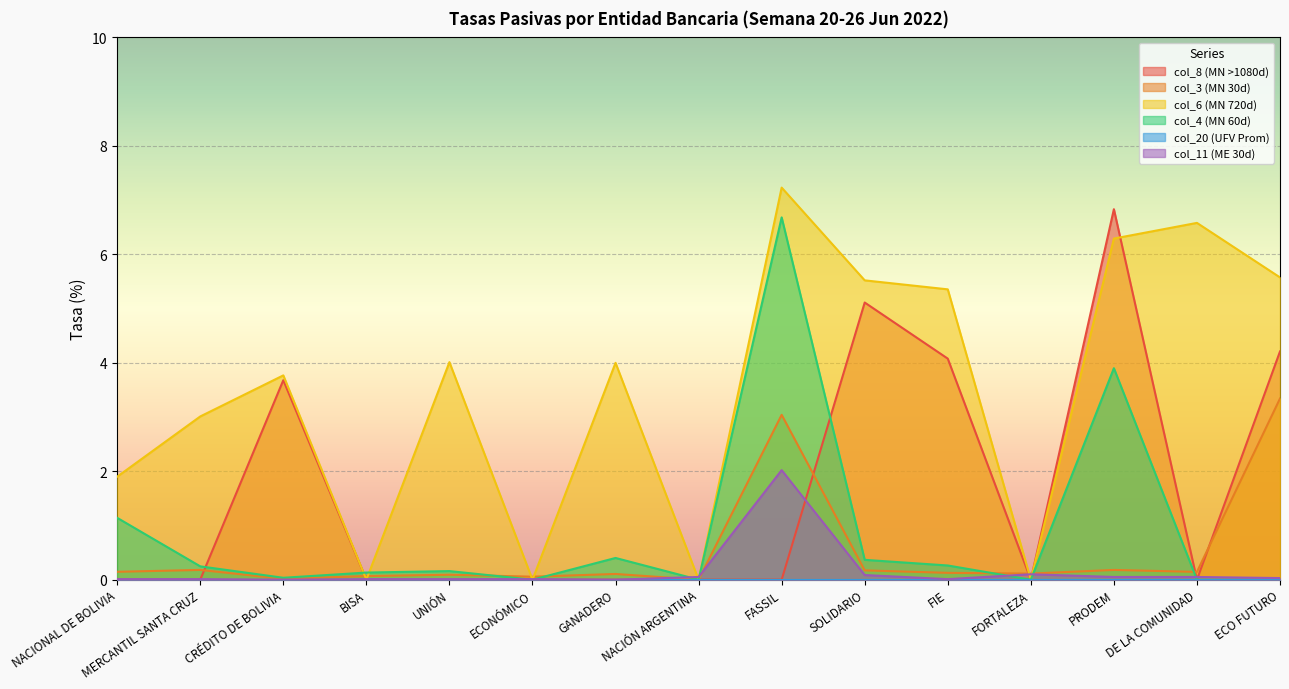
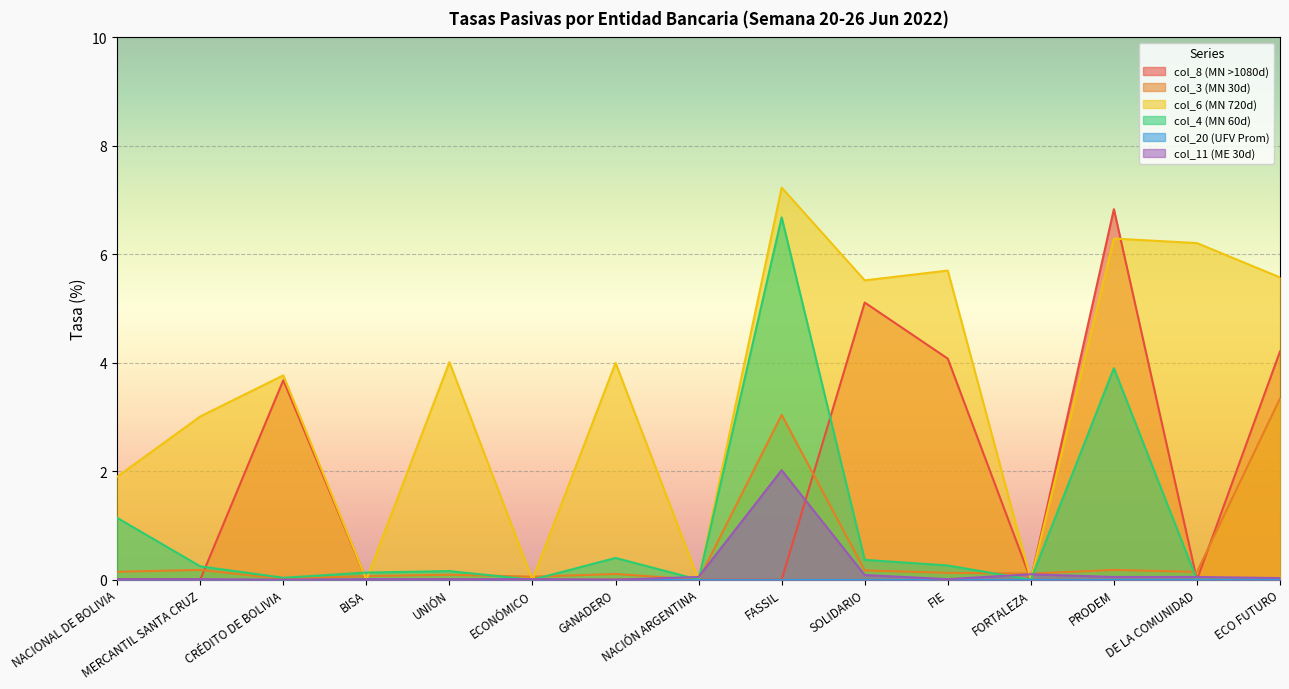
  {
    "col_6 (MN 720d)": {
      "NACIONAL DE BOLIVIA": 1.9,
      "MERCANTIL SANTA CRUZ": 3.0,
      "CRÉDITO DE BOLIVIA": 3.8,
      "UNIÓN": 4.0,
      "GANADERO": 4.0,
      "FASSIL": 7.2,
      "SOLIDARIO": 5.5,
-     "FIE": 5.4,
+     "FIE": 5.7,
      "PRODEM": 6.3,
-     "DE LA COMUNIDAD": 6.6,
+     "DE LA COMUNIDAD": 6.2,
      "ECO FUTURO": 5.6
    },
    "col_4 (MN 60d)": {
      "NACIONAL DE BOLIVIA": 1.1,
      "MERCANTIL SANTA CRUZ": 0.2,
      "BISA": 0.1,
      "UNIÓN": 0.2,
      "GANADERO": 0.4,
      "FASSIL": 6.7,
      "SOLIDARIO": 0.4,
      "FIE": 0.3,
      "PRODEM": 3.9
    },
    "col_20 (UFV Prom)": {
      "SOLIDARIO": 0.0,
      "PRODEM": 0.0
    },
    "col_11 (ME 30d)": {
      "NACIÓN ARGENTINA": 0.1,
      "FASSIL": 2.0,
      "SOLIDARIO": 0.1,
      "PRODEM": 0.0,
      "DE LA COMUNIDAD": 0.1
    }
  }
